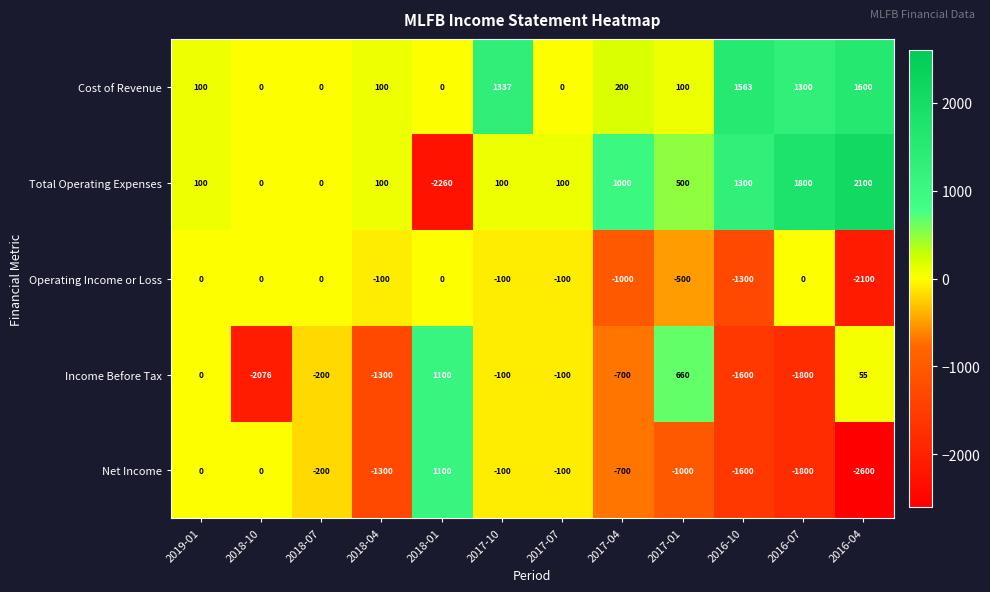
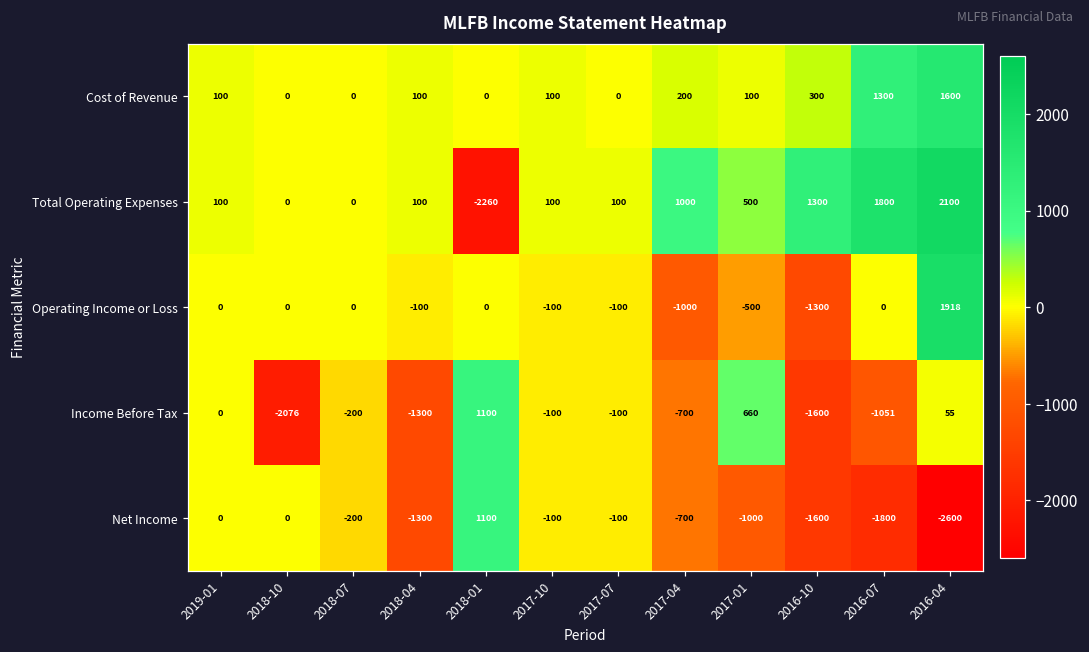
  {
    "Cost of Revenue": {
      "2019-01": 100,
      "2018-10": 0,
      "2018-07": 0,
      "2018-04": 100,
      "2018-01": 0,
-     "2017-10": 1337,
+     "2017-10": 100,
      "2017-07": 0,
      "2017-04": 200,
      "2017-01": 100,
-     "2016-10": 1563,
+     "2016-10": 300,
      "2016-07": 1300,
      "2016-04": 1600
    },
    "Total Operating Expenses": {
      "2019-01": 100,
      "2018-10": 0,
      "2018-07": 0,
      "2018-04": 100,
      "2018-01": -2260,
      "2017-10": 100,
      "2017-07": 100,
      "2017-04": 1000,
      "2017-01": 500,
      "2016-10": 1300,
      "2016-07": 1800,
      "2016-04": 2100
    },
    "Operating Income or Loss": {
      "2019-01": 0,
      "2018-10": 0,
      "2018-07": 0,
      "2018-04": -100,
      "2018-01": 0,
      "2017-10": -100,
      "2017-07": -100,
      "2017-04": -1000,
      "2017-01": -500,
      "2016-10": -1300,
      "2016-07": 0,
-     "2016-04": -2100
+     "2016-04": 1918
    },
    "Income Before Tax": {
      "2019-01": 0,
      "2018-10": -2076,
      "2018-07": -200,
      "2018-04": -1300,
      "2018-01": 1100,
      "2017-10": -100,
      "2017-07": -100,
      "2017-04": -700,
      "2017-01": 660,
      "2016-10": -1600,
-     "2016-07": -1800,
+     "2016-07": -1051,
      "2016-04": 55
    },
    "Net Income": {
      "2019-01": 0,
      "2018-10": 0,
      "2018-07": -200,
      "2018-04": -1300,
      "2018-01": 1100,
      "2017-10": -100,
      "2017-07": -100,
      "2017-04": -700,
      "2017-01": -1000,
      "2016-10": -1600,
      "2016-07": -1800,
      "2016-04": -2600
    }
  }
